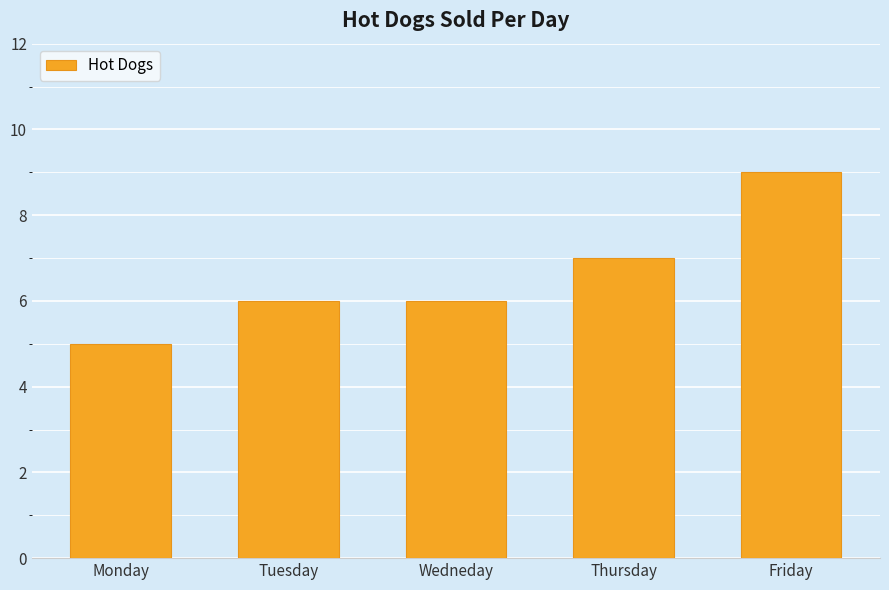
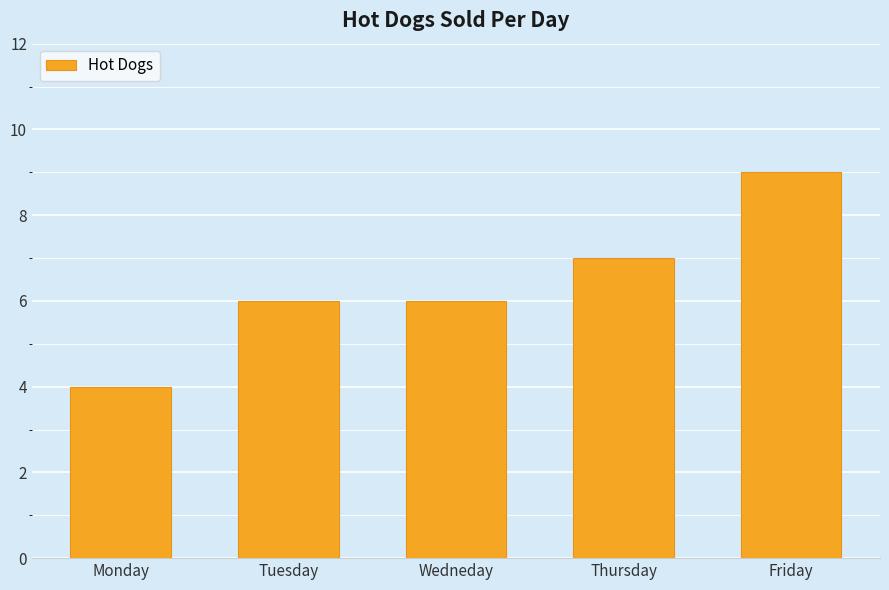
  {
-   "Monday": 5,
+   "Monday": 4,
    "Tuesday": 6,
    "Wedneday": 6,
    "Thursday": 7,
    "Friday": 9
  }
